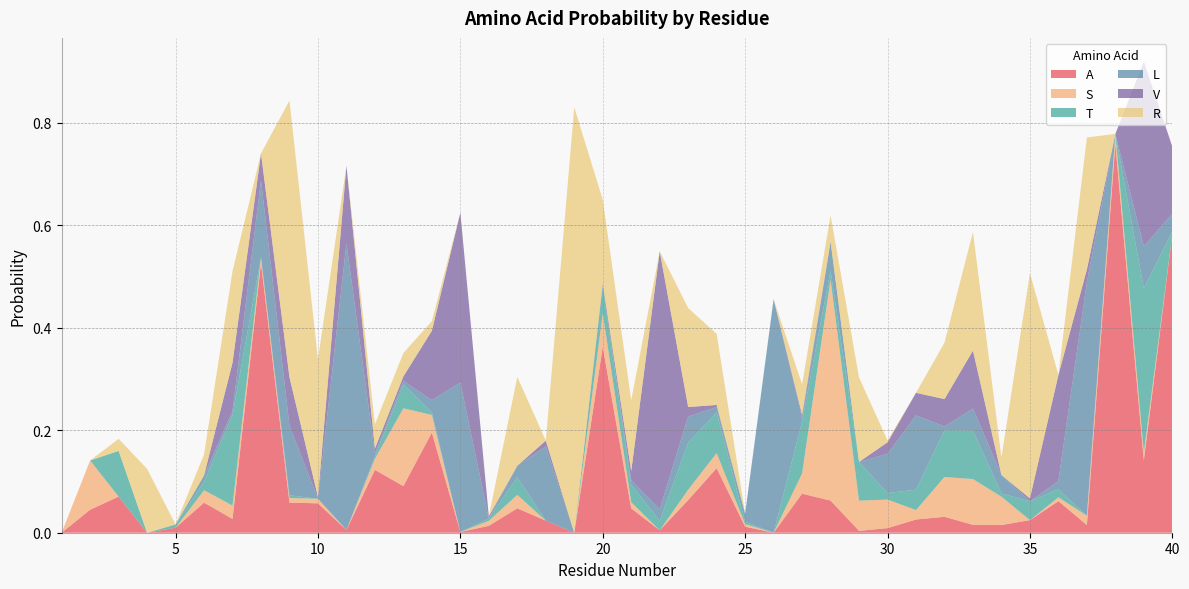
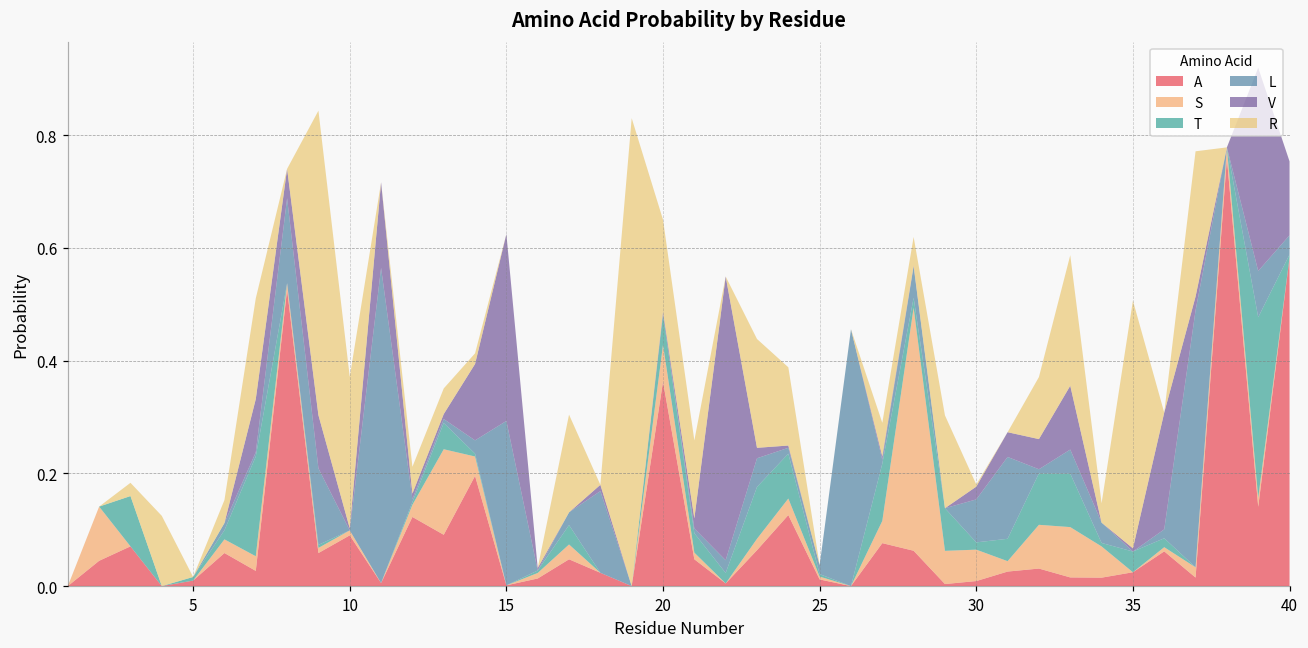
  {
    "A": {
-     "10": 0.06,
+     "10": 0.09,
      "20": 0.36,
      "25": 0.01,
      "30": 0.01
    }
  }
